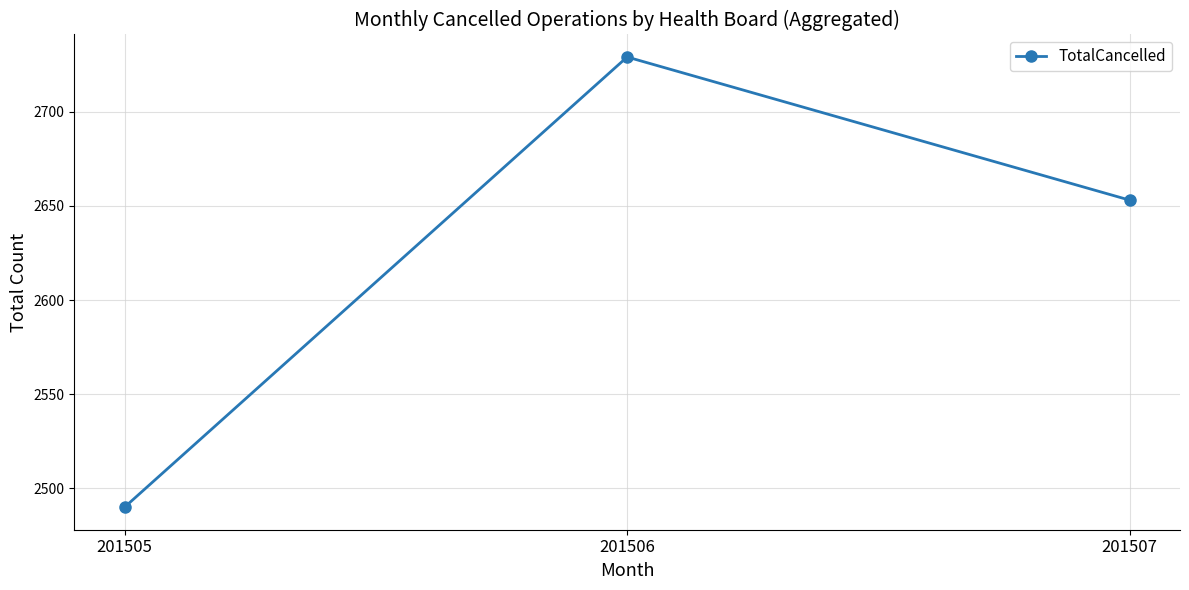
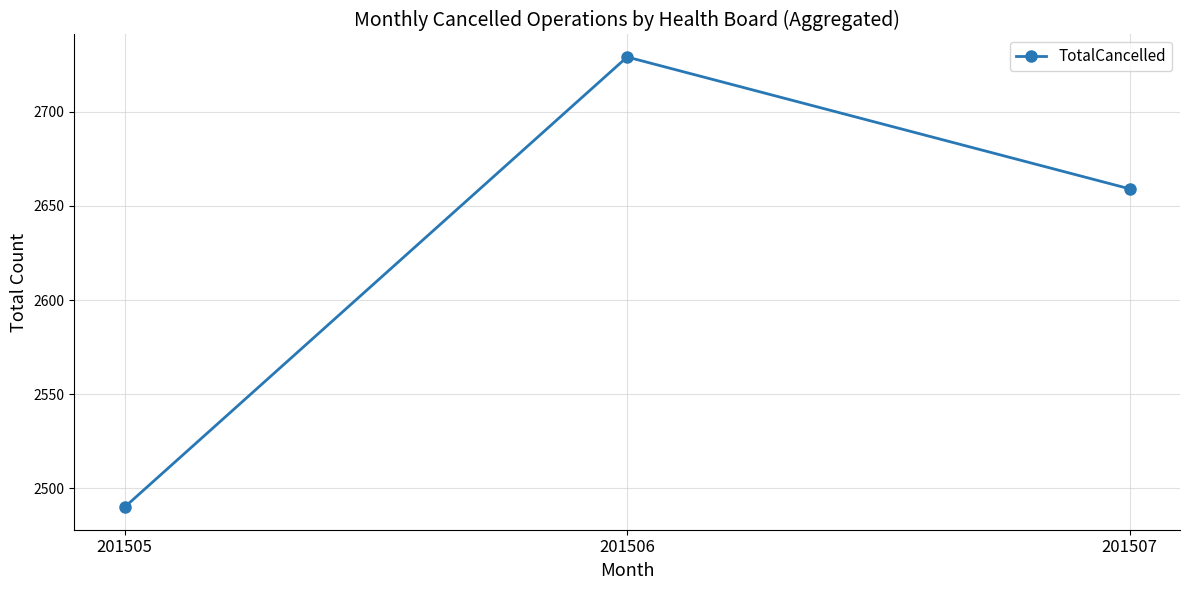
  {
    "201505": 2490,
    "201506": 2729,
-   "201507": 2653
+   "201507": 2659
  }
